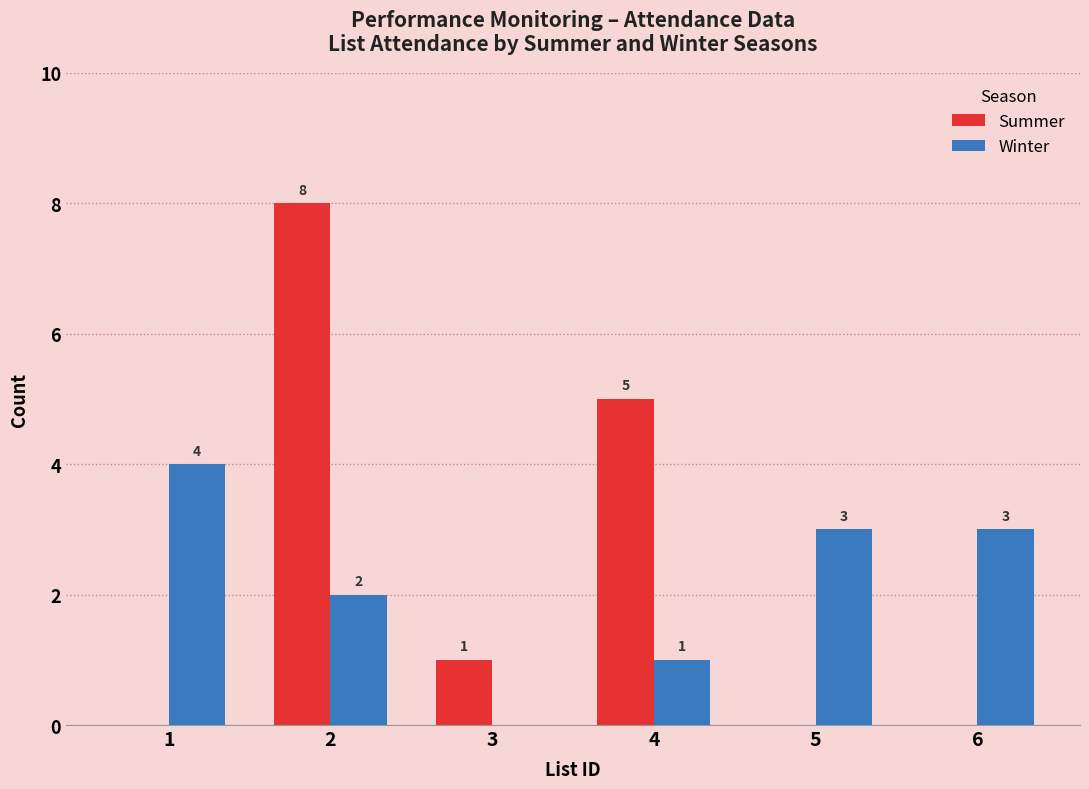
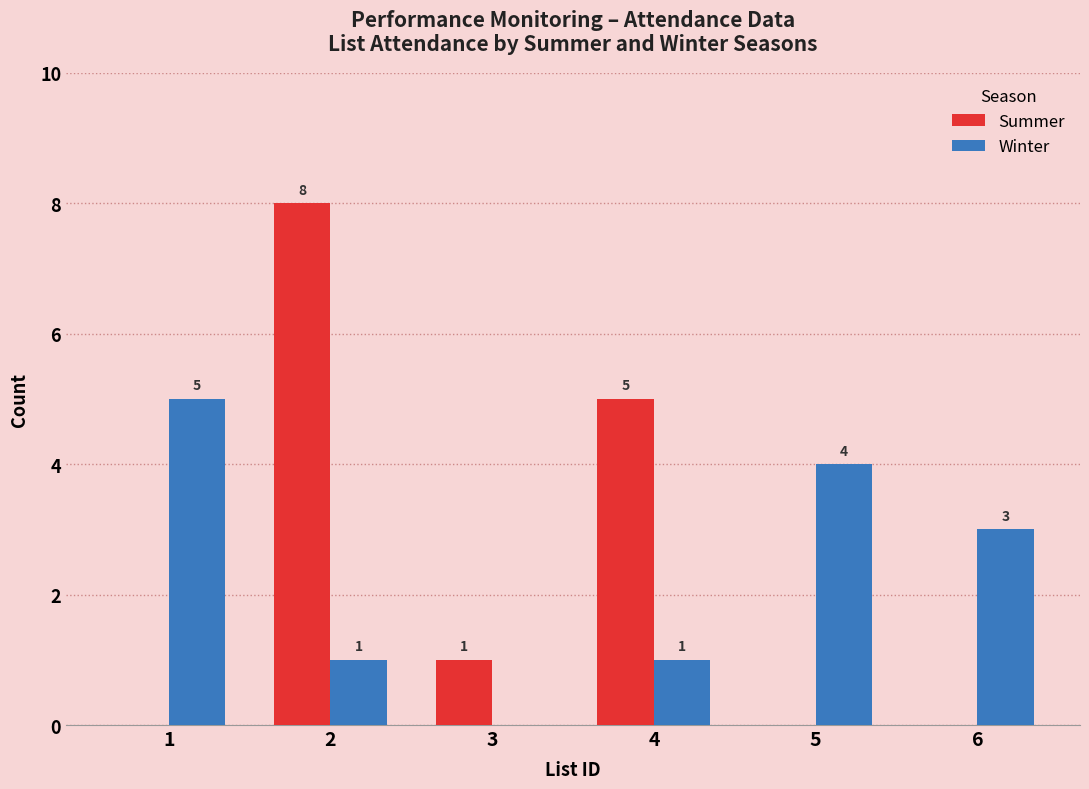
  {
    "Summer": {
      "2": 8,
      "3": 1,
      "4": 5
    },
    "Winter": {
-     "1": 4,
-     "2": 2,
+     "1": 5,
+     "2": 1,
      "4": 1,
-     "5": 3,
+     "5": 4,
      "6": 3
    }
  }
